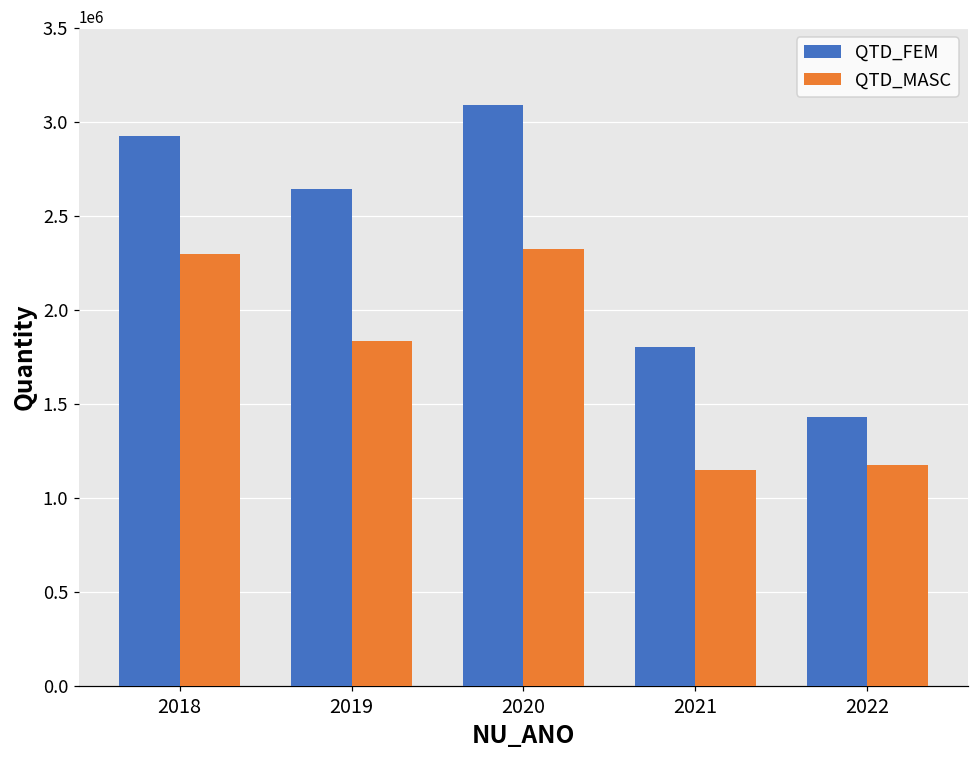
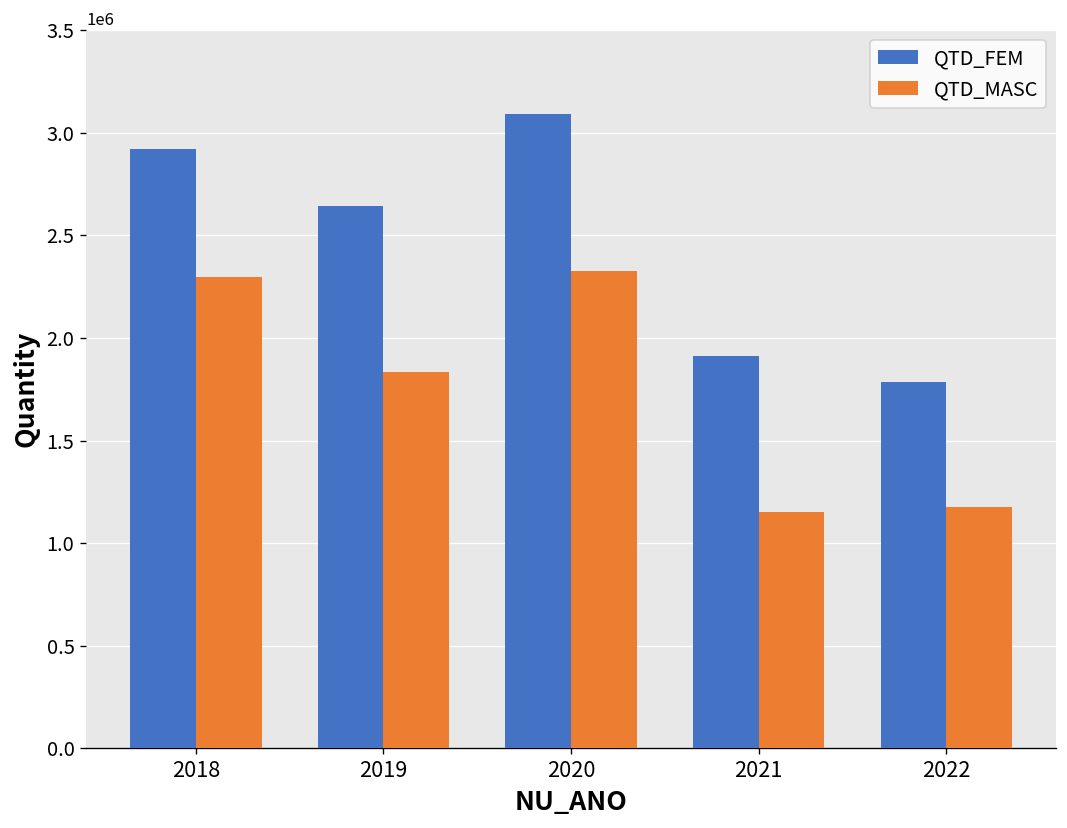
  {
    "QTD_FEM": {
      "2018": 2920000,
      "2019": 2640000,
      "2020": 3090000,
-     "2021": 1800000,
-     "2022": 1430000
+     "2021": 1910000,
+     "2022": 1790000
    },
    "QTD_MASC": {
      "2018": 2300000,
      "2019": 1830000,
      "2020": 2320000,
      "2021": 1150000,
      "2022": 1180000
    }
  }
